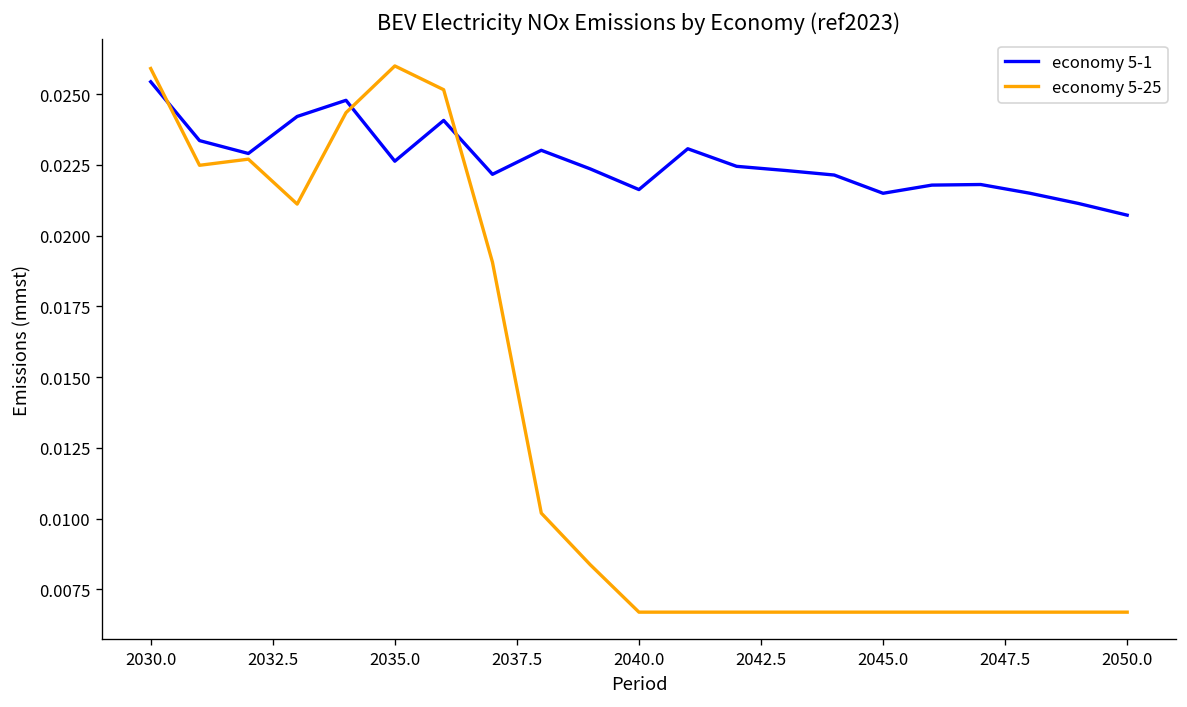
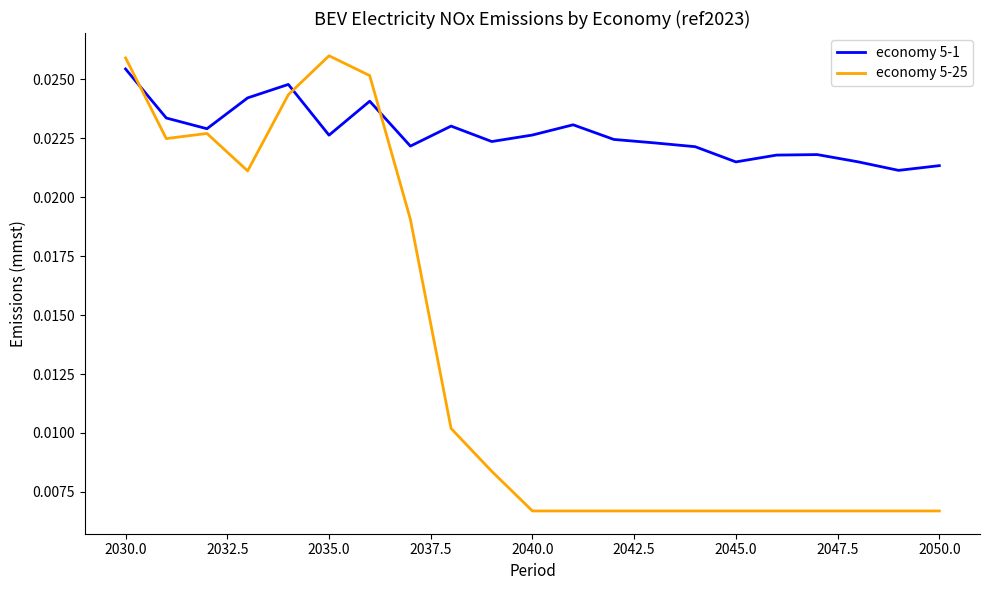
  {
    "economy 5-1": {
      "2030.0": 0.0254,
      "2035.0": 0.0226,
-     "2040.0": 0.0216,
+     "2040.0": 0.0226,
      "2045.0": 0.0215,
-     "2050.0": 0.0207
+     "2050.0": 0.0213
    },
    "economy 5-25": {
      "2030.0": 0.0259,
      "2035.0": 0.0260,
      "2040.0": 0.0067,
      "2045.0": 0.0067,
      "2050.0": 0.0067
    }
  }
